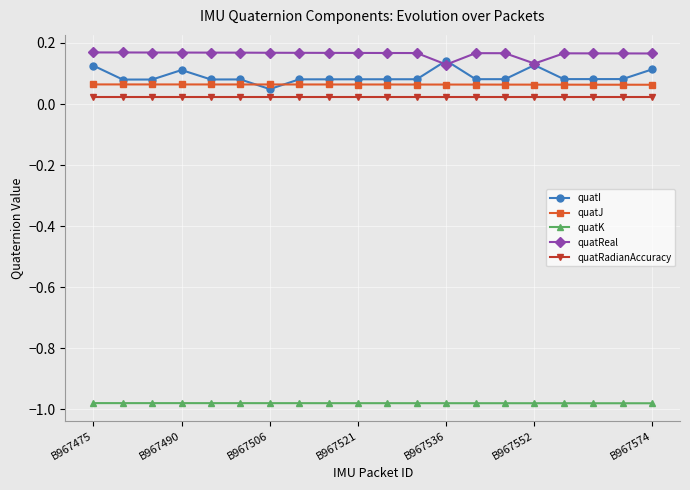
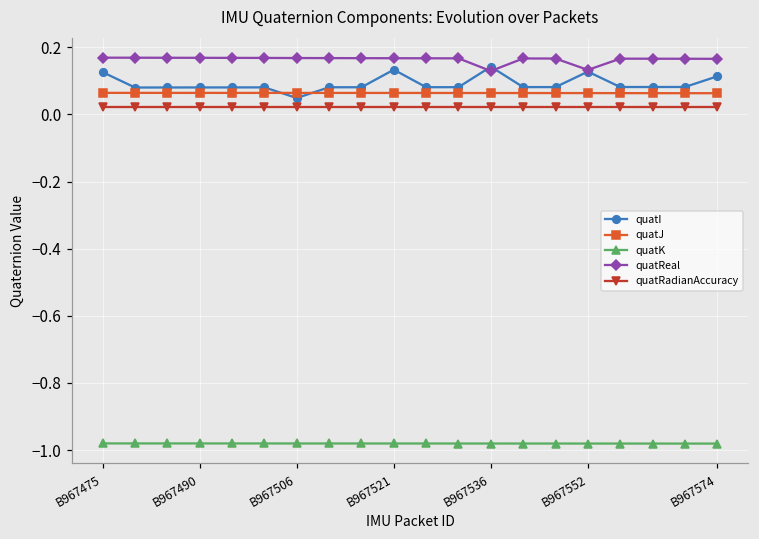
  {
    "quatI": {
      "B967475": 0.13,
-     "B967490": 0.11,
+     "B967490": 0.08,
      "B967506": 0.05,
-     "B967521": 0.08,
+     "B967521": 0.13,
      "B967536": 0.14,
      "B967574": 0.11
    },
    "quatK": {
      "B967475": -0.98,
      "B967490": -0.98,
      "B967506": -0.98,
      "B967521": -0.98,
      "B967536": -0.98,
      "B967552": -0.98,
      "B967574": -0.98
    },
    "quatReal": {
      "B967475": 0.17,
      "B967490": 0.17,
      "B967506": 0.17,
      "B967521": 0.17,
      "B967536": 0.13,
      "B967574": 0.17
    }
  }
